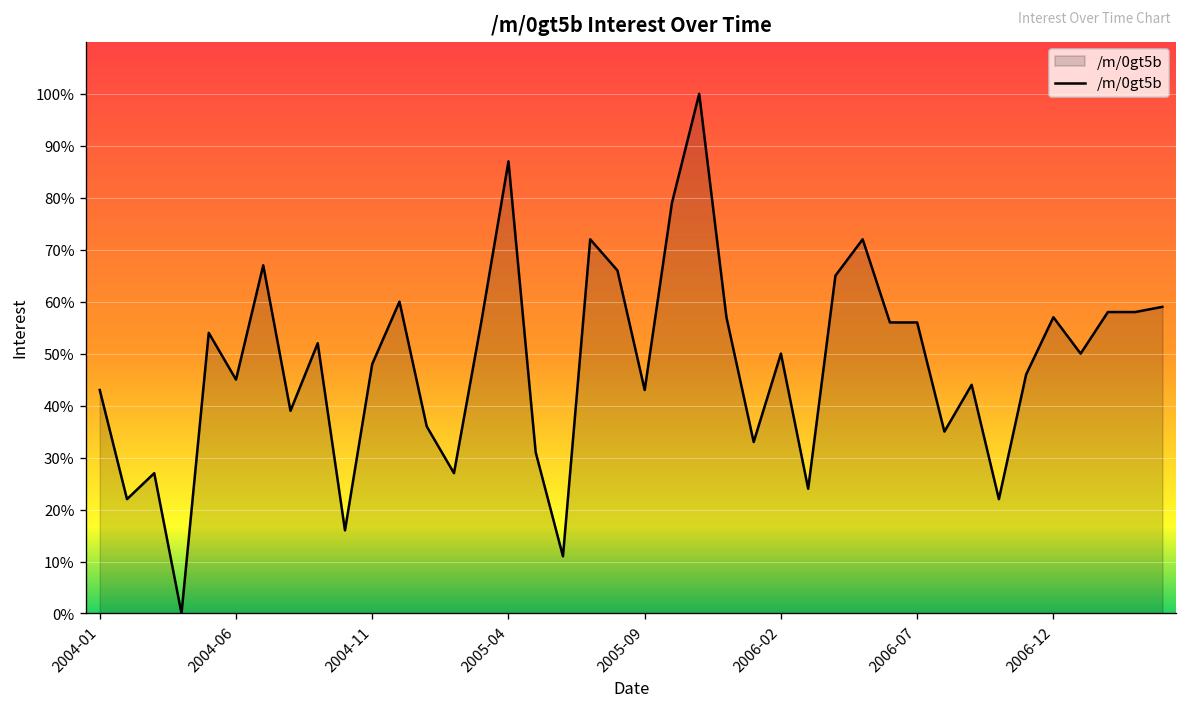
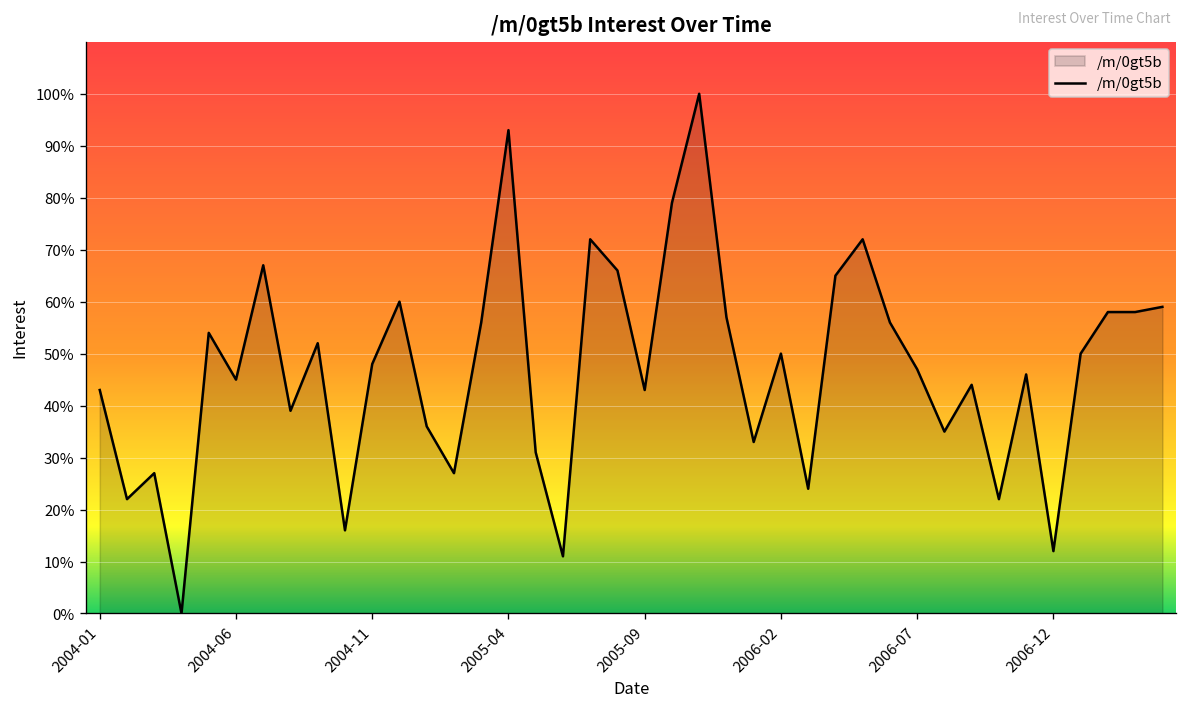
  {
    "2004-01": "43%",
    "2004-06": "45%",
    "2004-11": "48%",
-   "2005-04": "87%",
+   "2005-04": "93%",
    "2005-09": "43%",
    "2006-02": "50%",
-   "2006-07": "56%",
-   "2006-12": "57%"
+   "2006-07": "47%",
+   "2006-12": "12%"
  }
